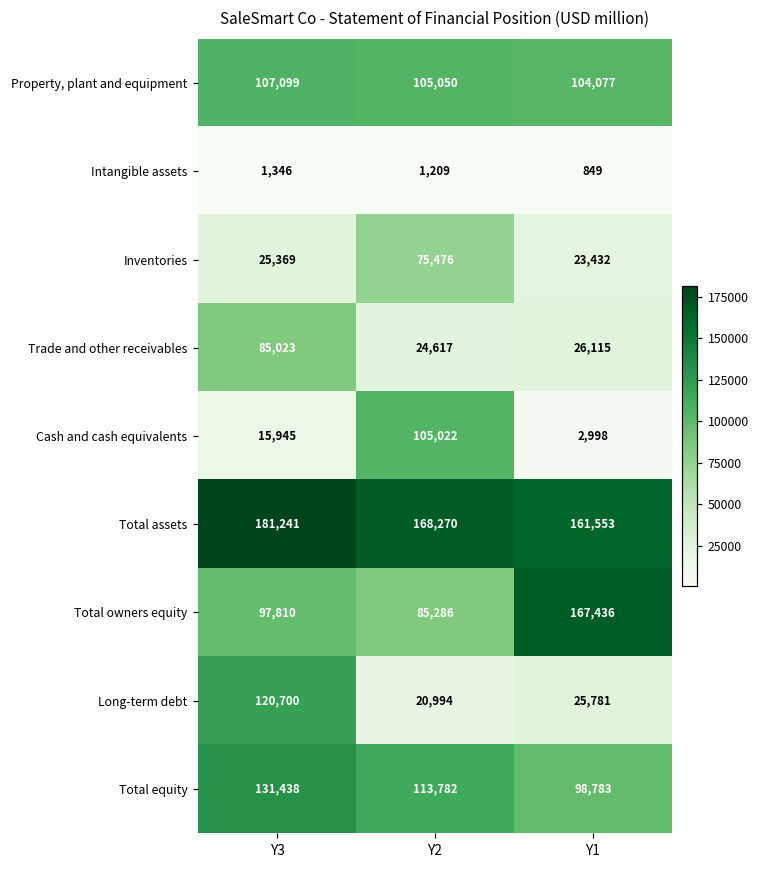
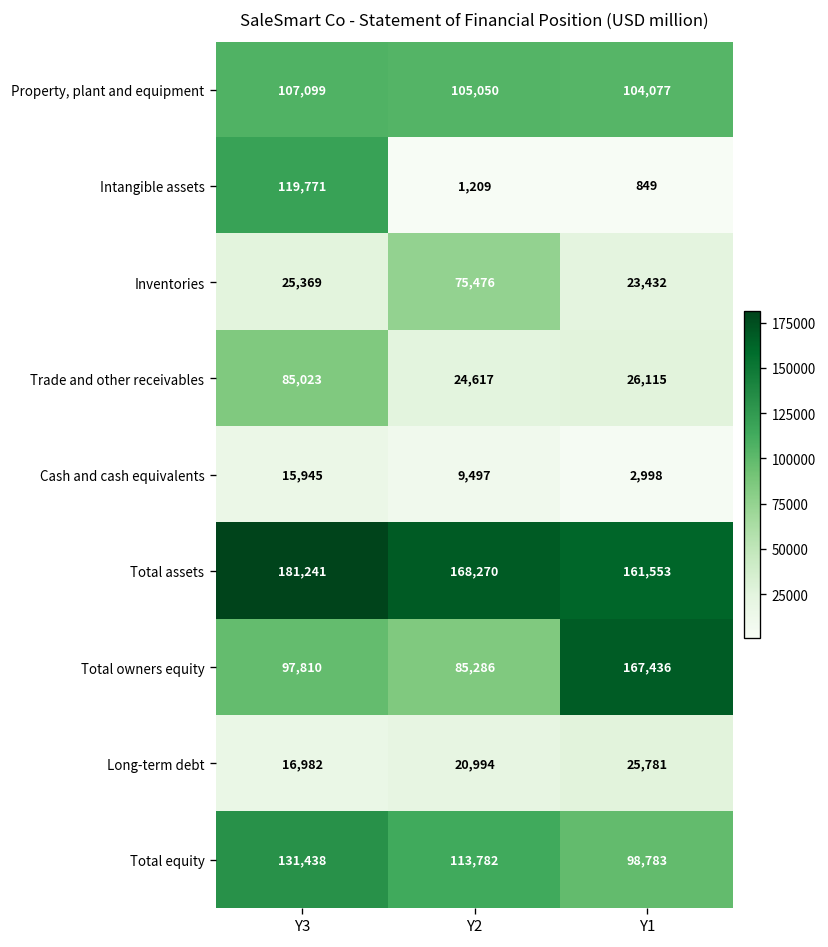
  {
    "Property, plant and equipment": {
      "Y3": "107,099",
      "Y2": "105,050",
      "Y1": "104,077"
    },
    "Intangible assets": {
-     "Y3": "1,346",
+     "Y3": "119,771",
      "Y2": "1,209",
      "Y1": "849"
    },
    "Inventories": {
      "Y3": "25,369",
      "Y2": "75,476",
      "Y1": "23,432"
    },
    "Trade and other receivables": {
      "Y3": "85,023",
      "Y2": "24,617",
      "Y1": "26,115"
    },
    "Cash and cash equivalents": {
      "Y3": "15,945",
-     "Y2": "105,022",
+     "Y2": "9,497",
      "Y1": "2,998"
    },
    "Total assets": {
      "Y3": "181,241",
      "Y2": "168,270",
      "Y1": "161,553"
    },
    "Total owners equity": {
      "Y3": "97,810",
      "Y2": "85,286",
      "Y1": "167,436"
    },
    "Long-term debt": {
-     "Y3": "120,700",
+     "Y3": "16,982",
      "Y2": "20,994",
      "Y1": "25,781"
    },
    "Total equity": {
      "Y3": "131,438",
      "Y2": "113,782",
      "Y1": "98,783"
    }
  }
